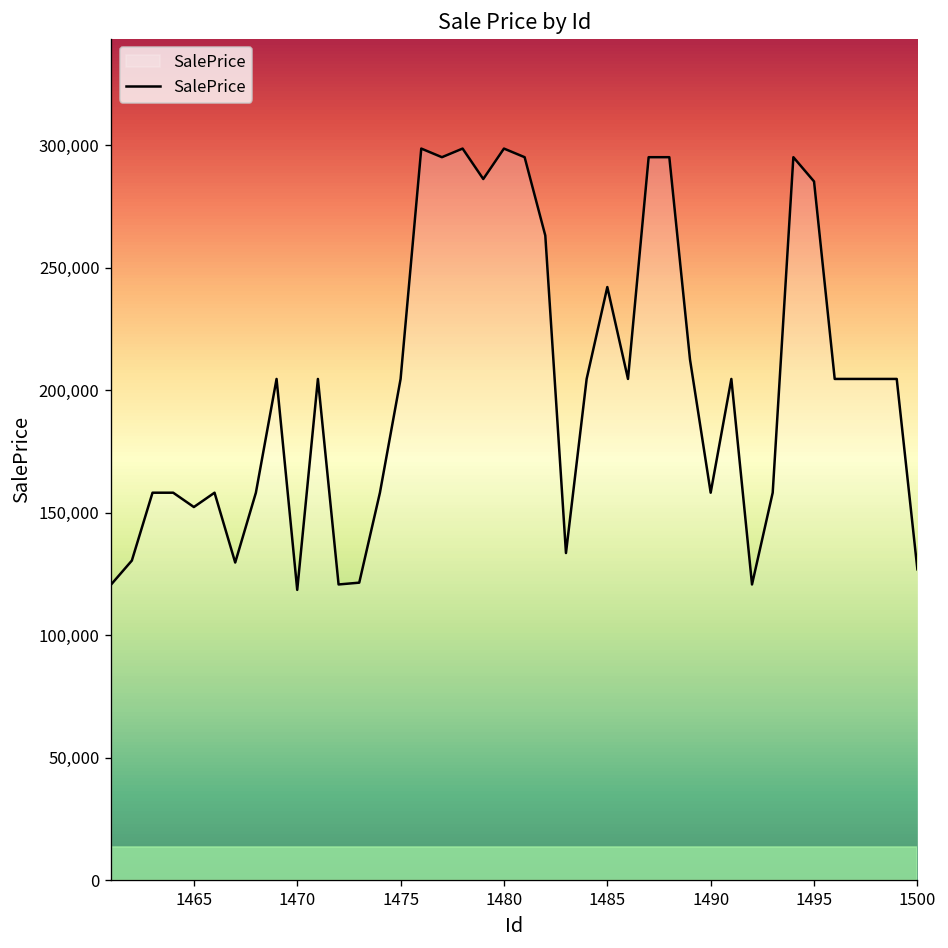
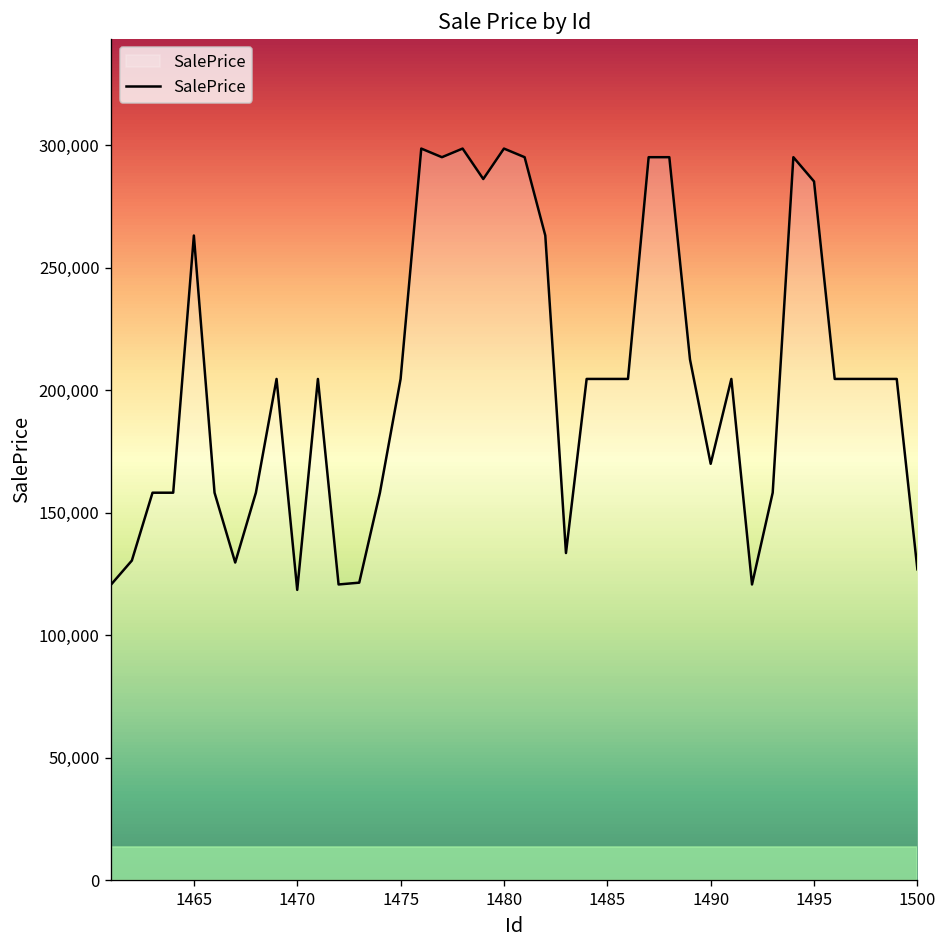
  {
-   "1465": "152,000",
+   "1465": "263,000",
    "1470": "119,000",
    "1475": "205,000",
    "1480": "299,000",
-   "1485": "242,000",
-   "1490": "158,000",
+   "1485": "205,000",
+   "1490": "170,000",
    "1495": "285,000",
    "1500": "127,000"
  }
